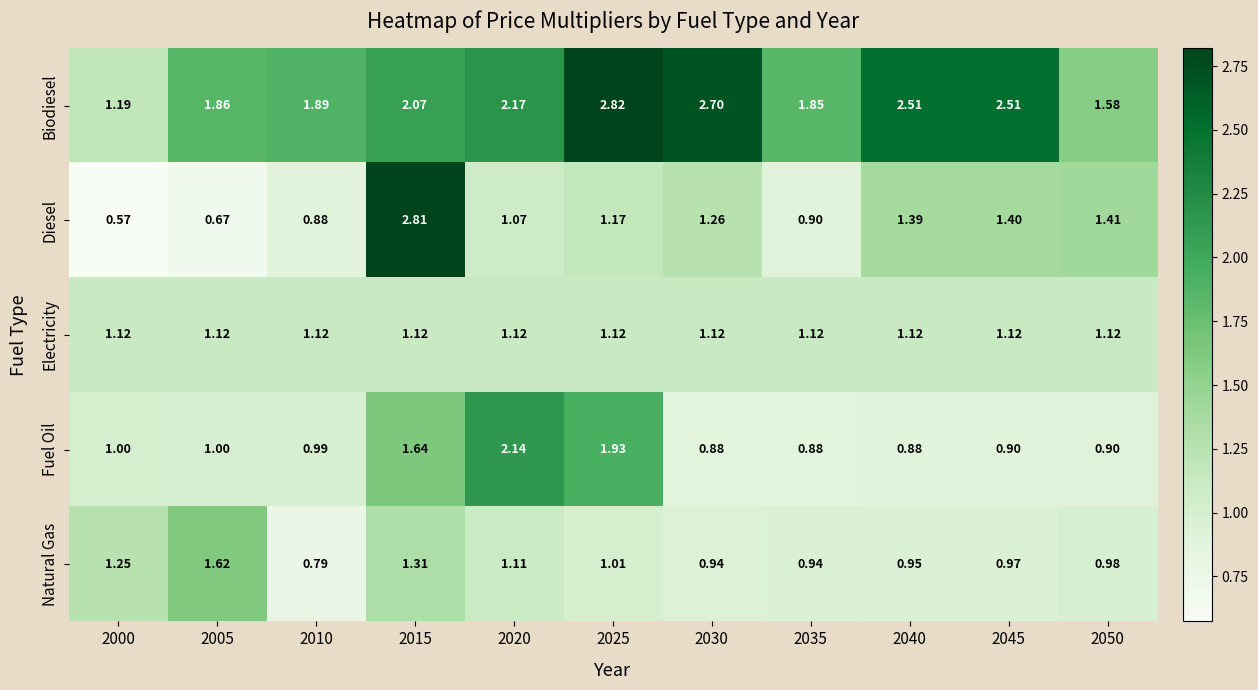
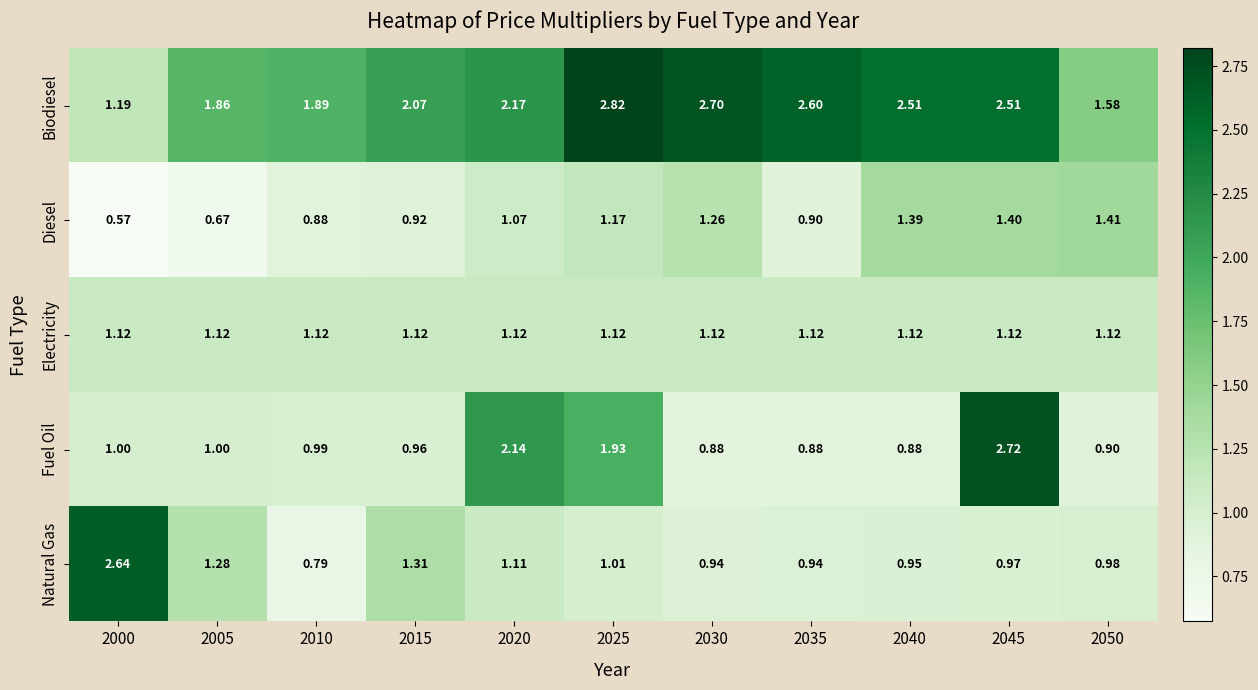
  {
    "Biodiesel": {
      "2000": 1.19,
      "2005": 1.86,
      "2010": 1.89,
      "2015": 2.07,
      "2020": 2.17,
      "2025": 2.82,
      "2030": 2.70,
-     "2035": 1.85,
+     "2035": 2.60,
      "2040": 2.51,
      "2045": 2.51,
      "2050": 1.58
    },
    "Diesel": {
      "2000": 0.57,
      "2005": 0.67,
      "2010": 0.88,
-     "2015": 2.81,
+     "2015": 0.92,
      "2020": 1.07,
      "2025": 1.17,
      "2030": 1.26,
      "2035": 0.90,
      "2040": 1.39,
      "2045": 1.40,
      "2050": 1.41
    },
    "Electricity": {
      "2000": 1.12,
      "2005": 1.12,
      "2010": 1.12,
      "2015": 1.12,
      "2020": 1.12,
      "2025": 1.12,
      "2030": 1.12,
      "2035": 1.12,
      "2040": 1.12,
      "2045": 1.12,
      "2050": 1.12
    },
    "Fuel Oil": {
      "2000": 1.00,
      "2005": 1.00,
      "2010": 0.99,
-     "2015": 1.64,
+     "2015": 0.96,
      "2020": 2.14,
      "2025": 1.93,
      "2030": 0.88,
      "2035": 0.88,
      "2040": 0.88,
-     "2045": 0.90,
+     "2045": 2.72,
      "2050": 0.90
    },
    "Natural Gas": {
-     "2000": 1.25,
-     "2005": 1.62,
+     "2000": 2.64,
+     "2005": 1.28,
      "2010": 0.79,
      "2015": 1.31,
      "2020": 1.11,
      "2025": 1.01,
      "2030": 0.94,
      "2035": 0.94,
      "2040": 0.95,
      "2045": 0.97,
      "2050": 0.98
    }
  }
